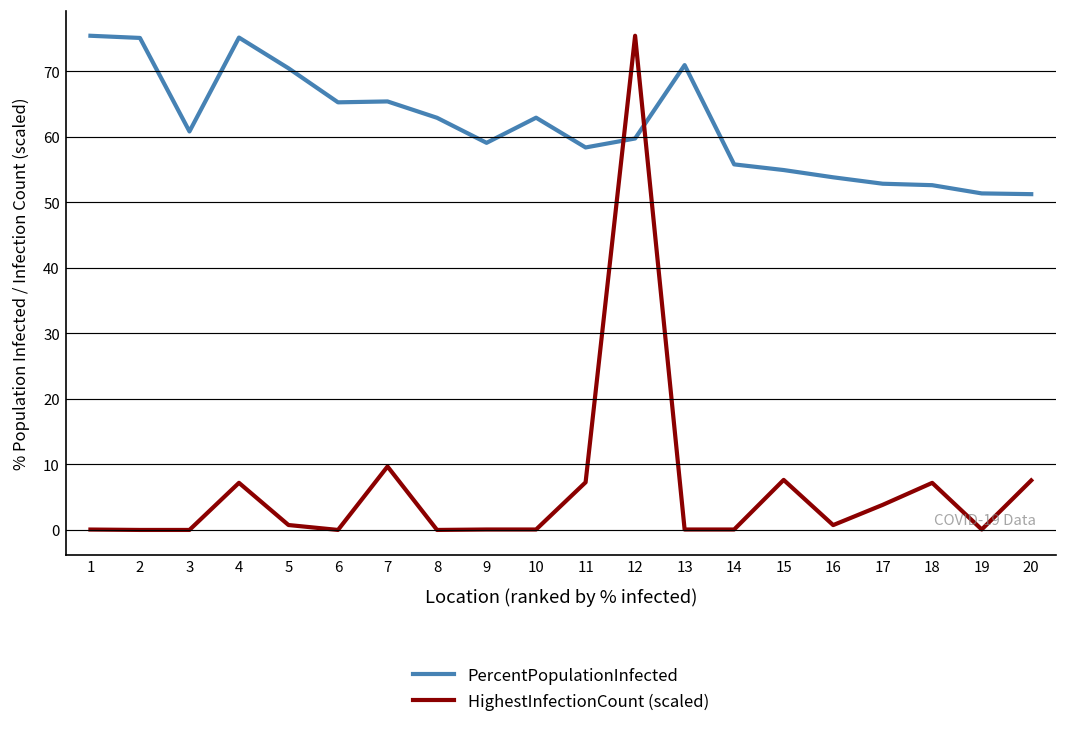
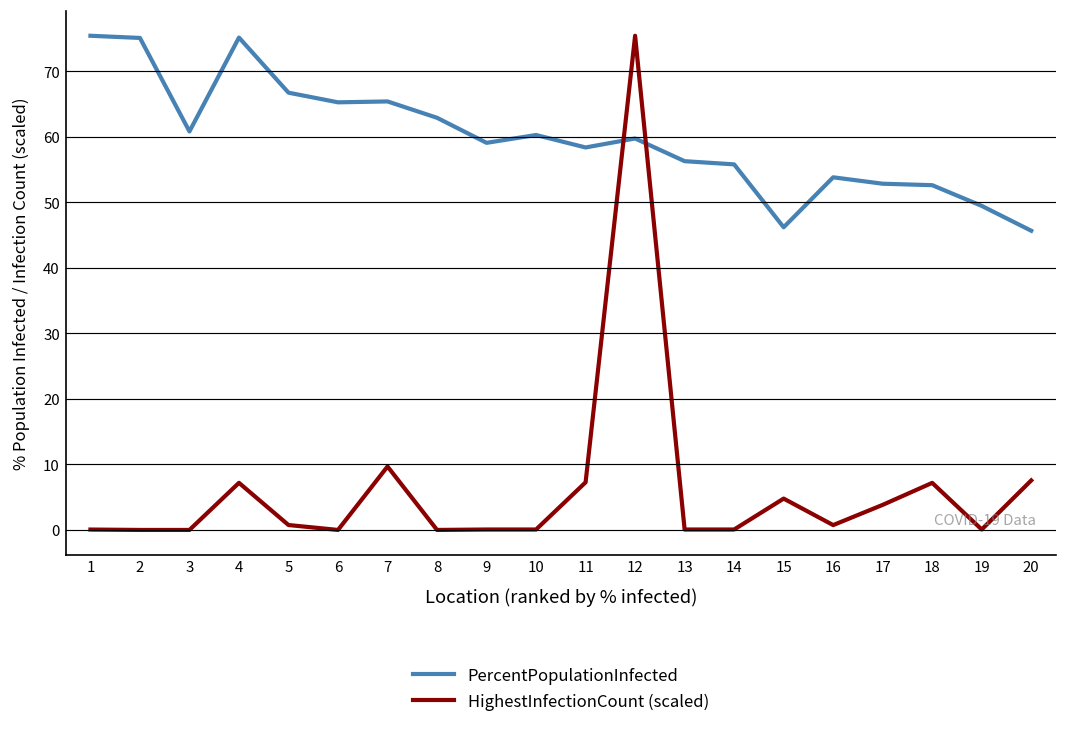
  {
    "PercentPopulationInfected": {
      "1": 75,
      "2": 75,
      "3": 61,
      "4": 75,
-     "5": 70,
+     "5": 67,
      "6": 65,
      "7": 65,
      "8": 63,
      "9": 59,
-     "10": 63,
+     "10": 60,
      "11": 58,
      "12": 60,
-     "13": 71,
+     "13": 56,
      "14": 56,
-     "15": 55,
+     "15": 46,
      "16": 54,
      "17": 53,
      "18": 53,
-     "19": 51,
-     "20": 51
+     "19": 49,
+     "20": 46
    },
    "HighestInfectionCount (scaled)": {
      "1": 0,
      "2": 0,
      "3": 0,
      "4": 7,
      "5": 1,
      "6": 0,
      "7": 10,
      "8": 0,
      "9": 0,
      "10": 0,
      "11": 7,
      "12": 75,
      "13": 0,
      "14": 0,
-     "15": 8,
+     "15": 5,
      "16": 1,
      "17": 4,
      "18": 7,
      "19": 0,
      "20": 8
    }
  }
